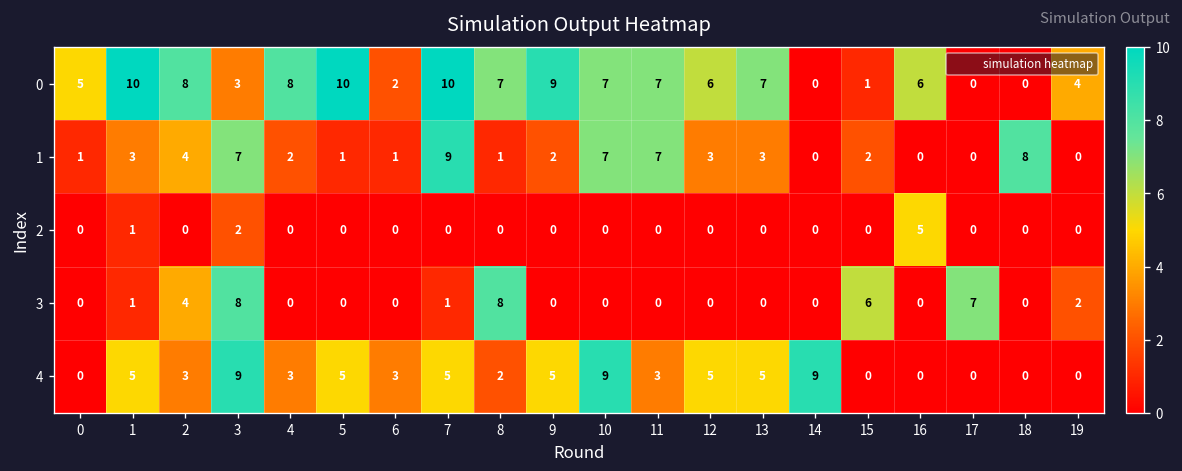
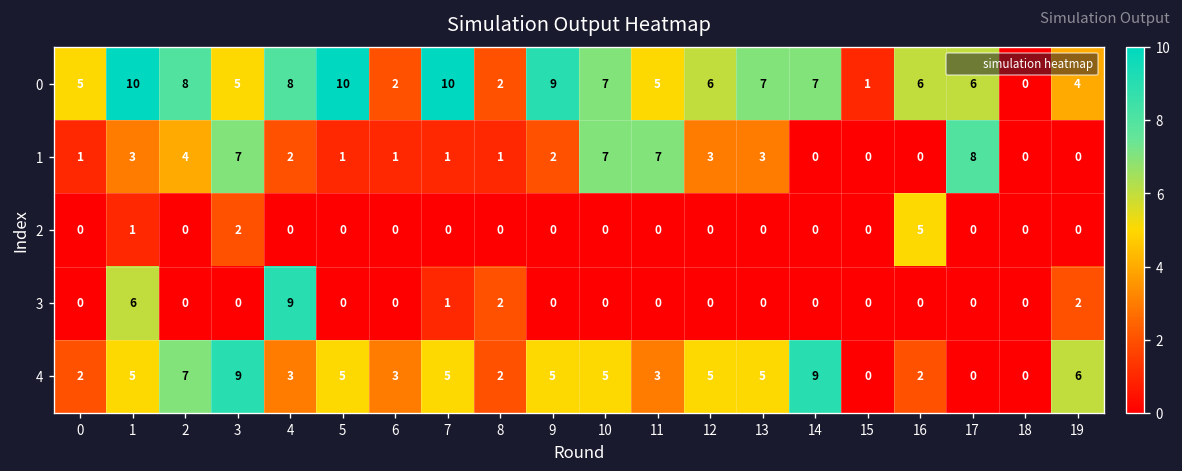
  {
    "0": {
      "0": 5,
      "1": 10,
      "2": 8,
-     "3": 3,
+     "3": 5,
      "4": 8,
      "5": 10,
      "6": 2,
      "7": 10,
-     "8": 7,
+     "8": 2,
      "9": 9,
      "10": 7,
-     "11": 7,
+     "11": 5,
      "12": 6,
      "13": 7,
-     "14": 0,
+     "14": 7,
      "15": 1,
      "16": 6,
-     "17": 0,
+     "17": 6,
      "18": 0,
      "19": 4
    },
    "1": {
      "0": 1,
      "1": 3,
      "2": 4,
      "3": 7,
      "4": 2,
      "5": 1,
      "6": 1,
-     "7": 9,
+     "7": 1,
      "8": 1,
      "9": 2,
      "10": 7,
      "11": 7,
      "12": 3,
      "13": 3,
      "14": 0,
-     "15": 2,
+     "15": 0,
      "16": 0,
-     "17": 0,
-     "18": 8,
+     "17": 8,
+     "18": 0,
      "19": 0
    },
    "2": {
      "0": 0,
      "1": 1,
      "2": 0,
      "3": 2,
      "4": 0,
      "5": 0,
      "6": 0,
      "7": 0,
      "8": 0,
      "9": 0,
      "10": 0,
      "11": 0,
      "12": 0,
      "13": 0,
      "14": 0,
      "15": 0,
      "16": 5,
      "17": 0,
      "18": 0,
      "19": 0
    },
    "3": {
      "0": 0,
-     "1": 1,
-     "2": 4,
-     "3": 8,
-     "4": 0,
+     "1": 6,
+     "2": 0,
+     "3": 0,
+     "4": 9,
      "5": 0,
      "6": 0,
      "7": 1,
-     "8": 8,
+     "8": 2,
      "9": 0,
      "10": 0,
      "11": 0,
      "12": 0,
      "13": 0,
      "14": 0,
-     "15": 6,
+     "15": 0,
      "16": 0,
-     "17": 7,
+     "17": 0,
      "18": 0,
      "19": 2
    },
    "4": {
-     "0": 0,
+     "0": 2,
      "1": 5,
-     "2": 3,
+     "2": 7,
      "3": 9,
      "4": 3,
      "5": 5,
      "6": 3,
      "7": 5,
      "8": 2,
      "9": 5,
-     "10": 9,
+     "10": 5,
      "11": 3,
      "12": 5,
      "13": 5,
      "14": 9,
      "15": 0,
-     "16": 0,
+     "16": 2,
      "17": 0,
      "18": 0,
-     "19": 0
+     "19": 6
    }
  }
